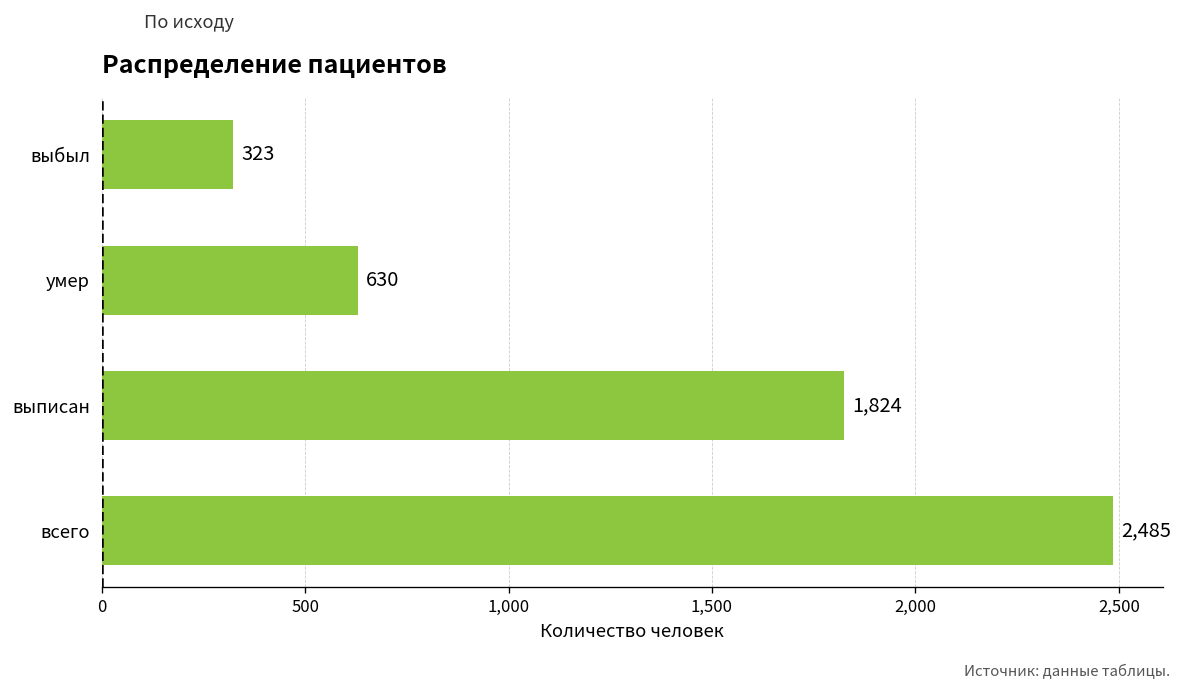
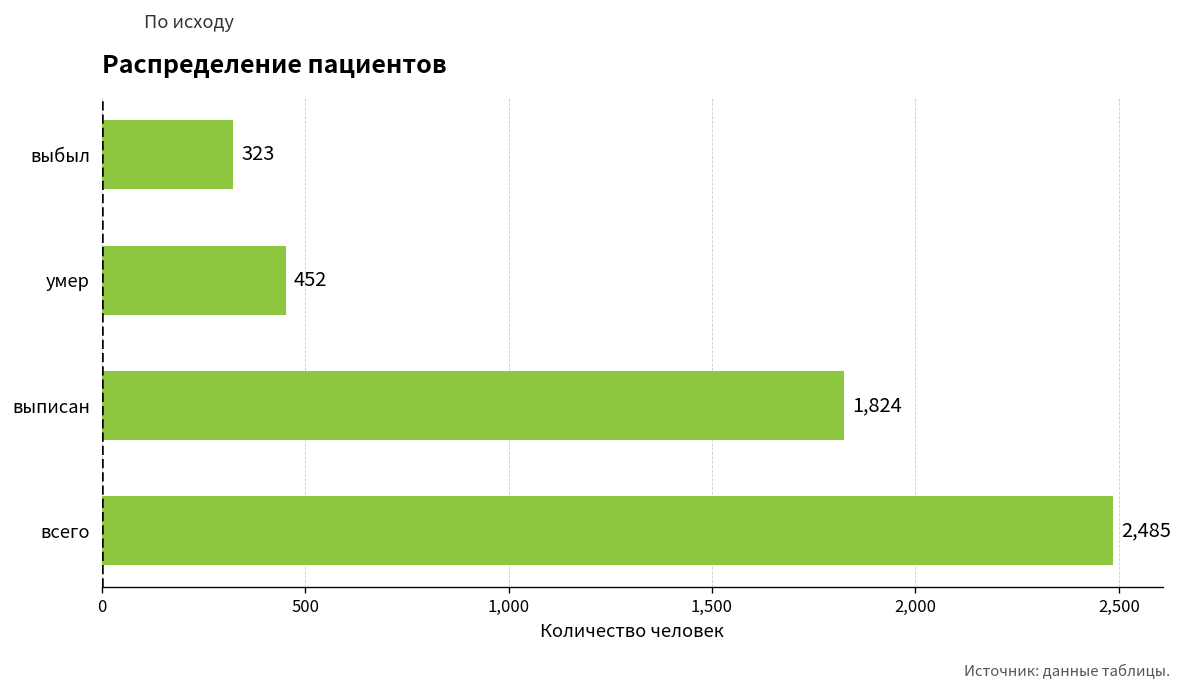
  {
    "выбыл": "323",
-   "умер": "630",
+   "умер": "452",
    "выписан": "1,824",
    "всего": "2,485"
  }
